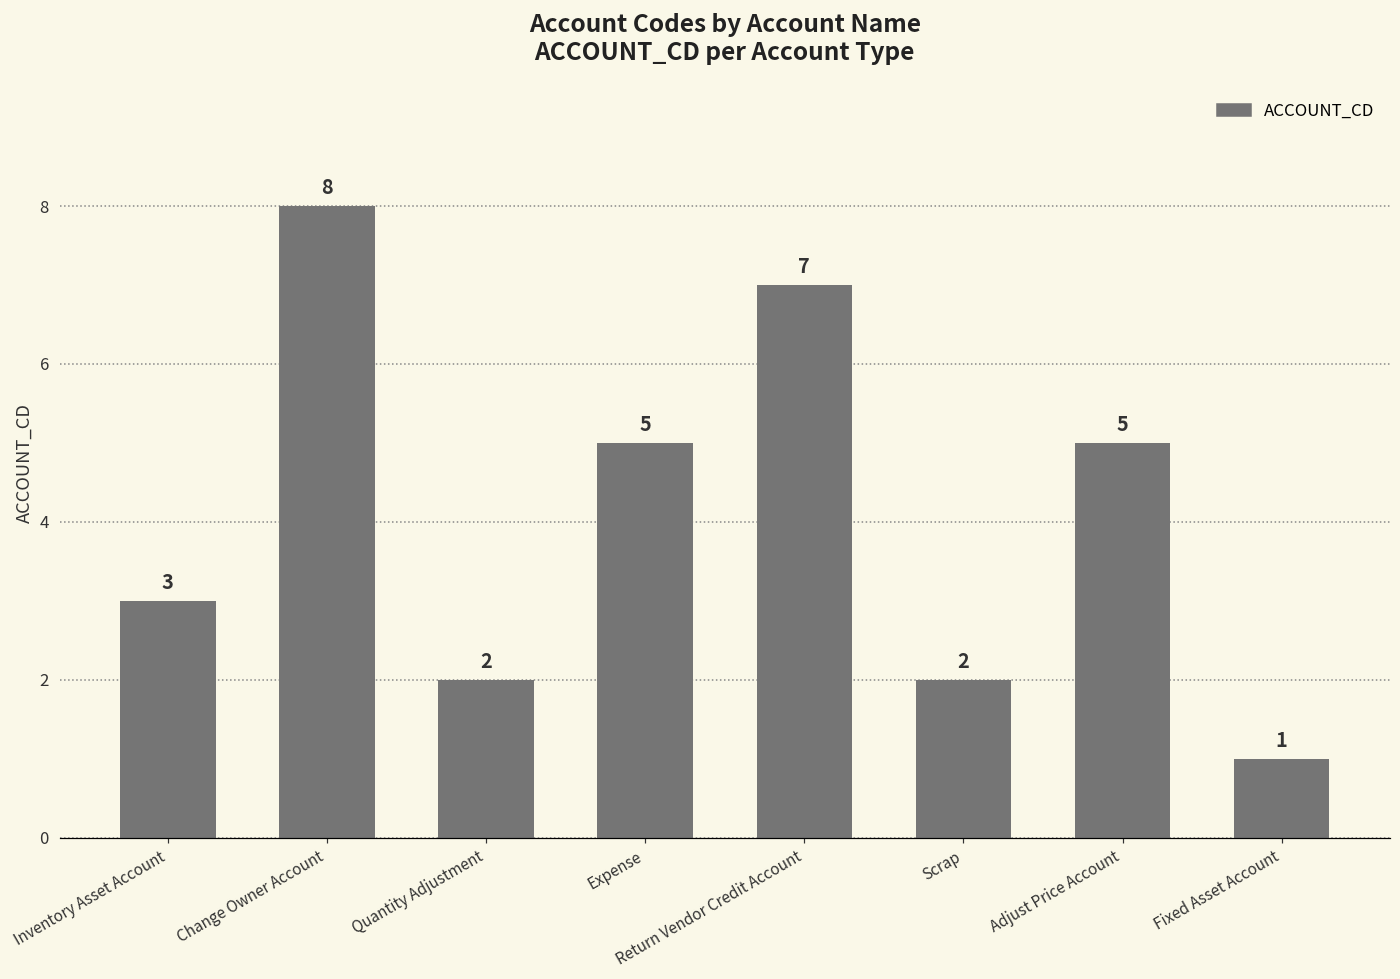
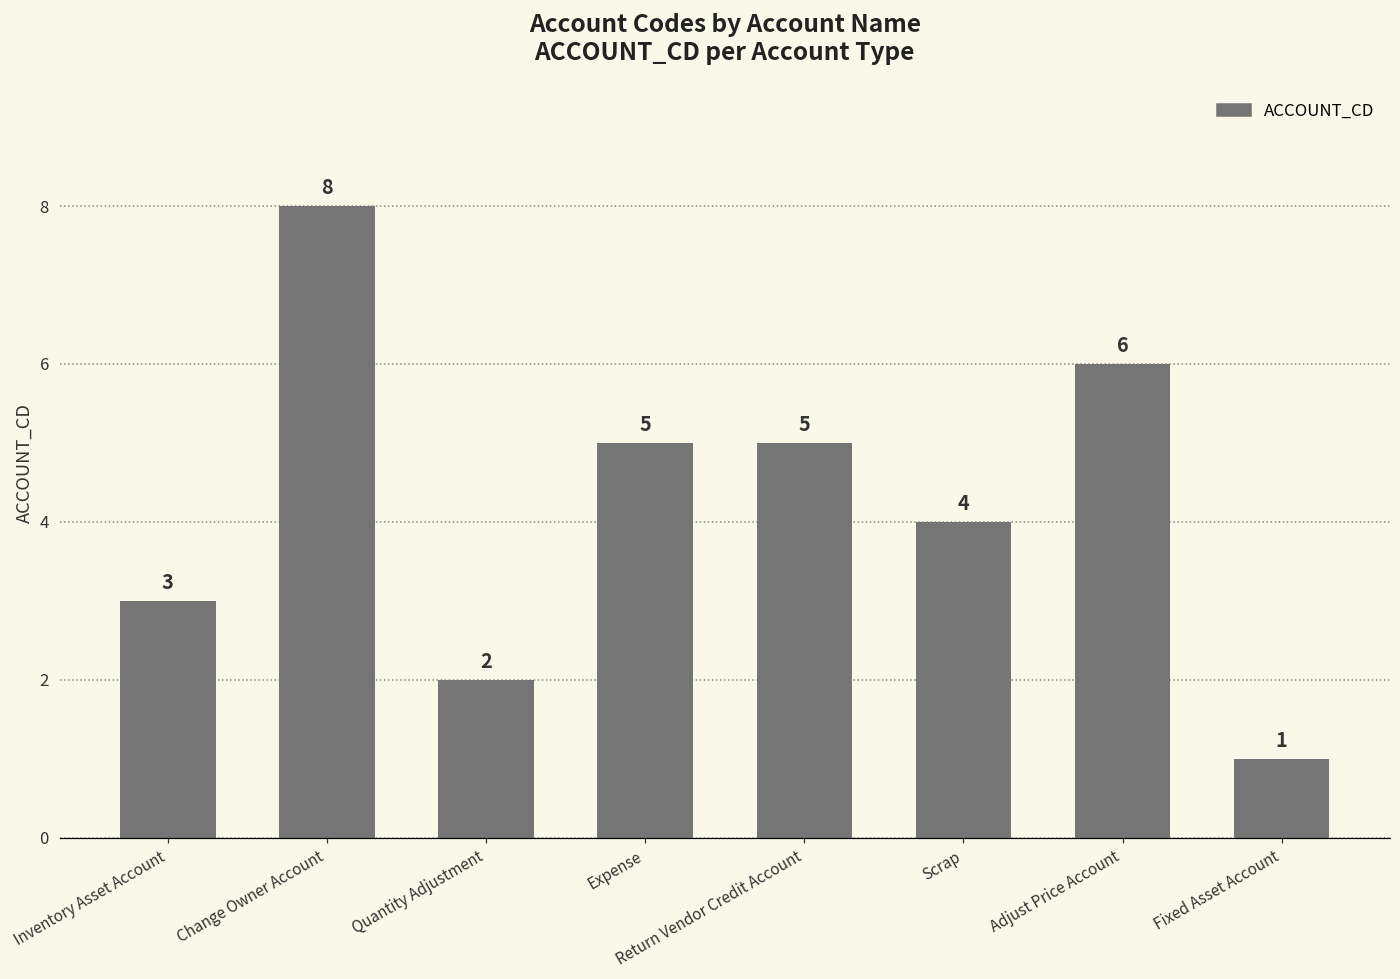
  {
    "Inventory Asset Account": 3,
    "Change Owner Account": 8,
    "Quantity Adjustment": 2,
    "Expense": 5,
-   "Return Vendor Credit Account": 7,
-   "Scrap": 2,
-   "Adjust Price Account": 5,
+   "Return Vendor Credit Account": 5,
+   "Scrap": 4,
+   "Adjust Price Account": 6,
    "Fixed Asset Account": 1
  }
